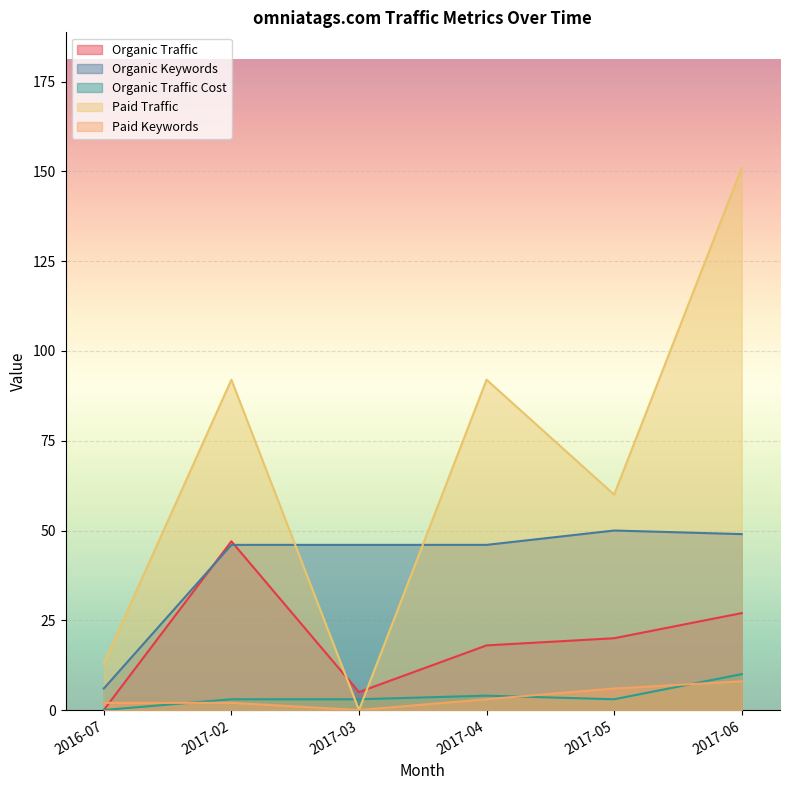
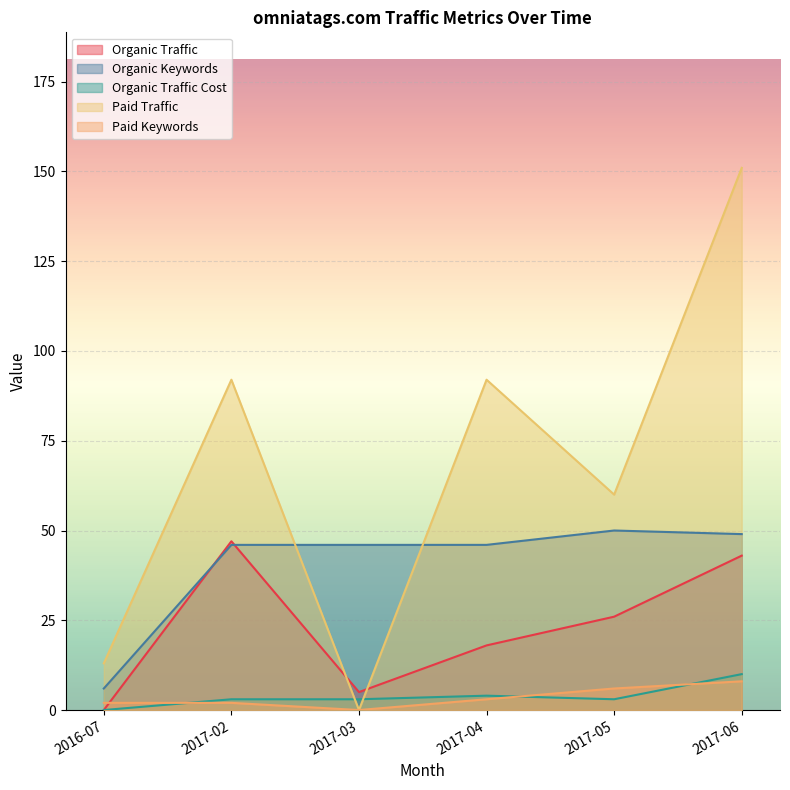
  {
    "Organic Traffic": {
      "2017-02": 47,
      "2017-03": 5,
      "2017-04": 18,
-     "2017-05": 20,
-     "2017-06": 27
+     "2017-05": 26,
+     "2017-06": 43
    }
  }
